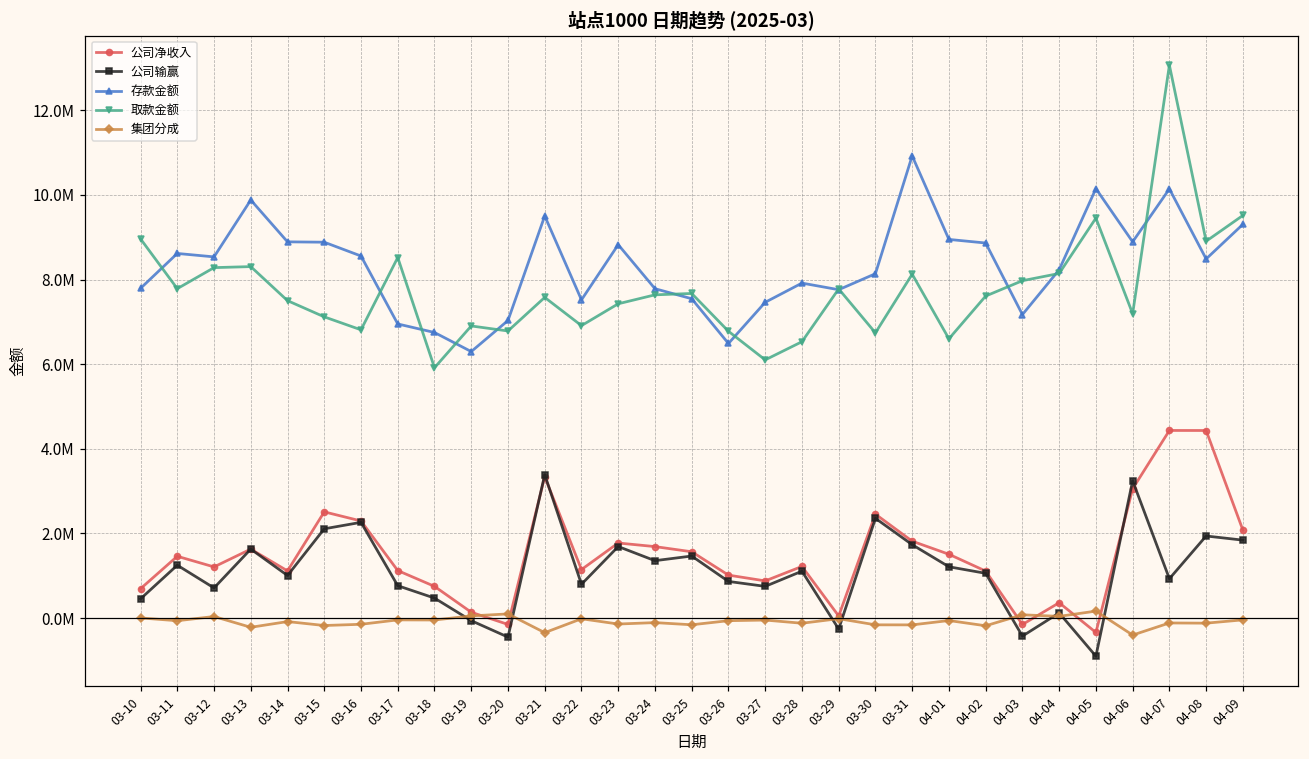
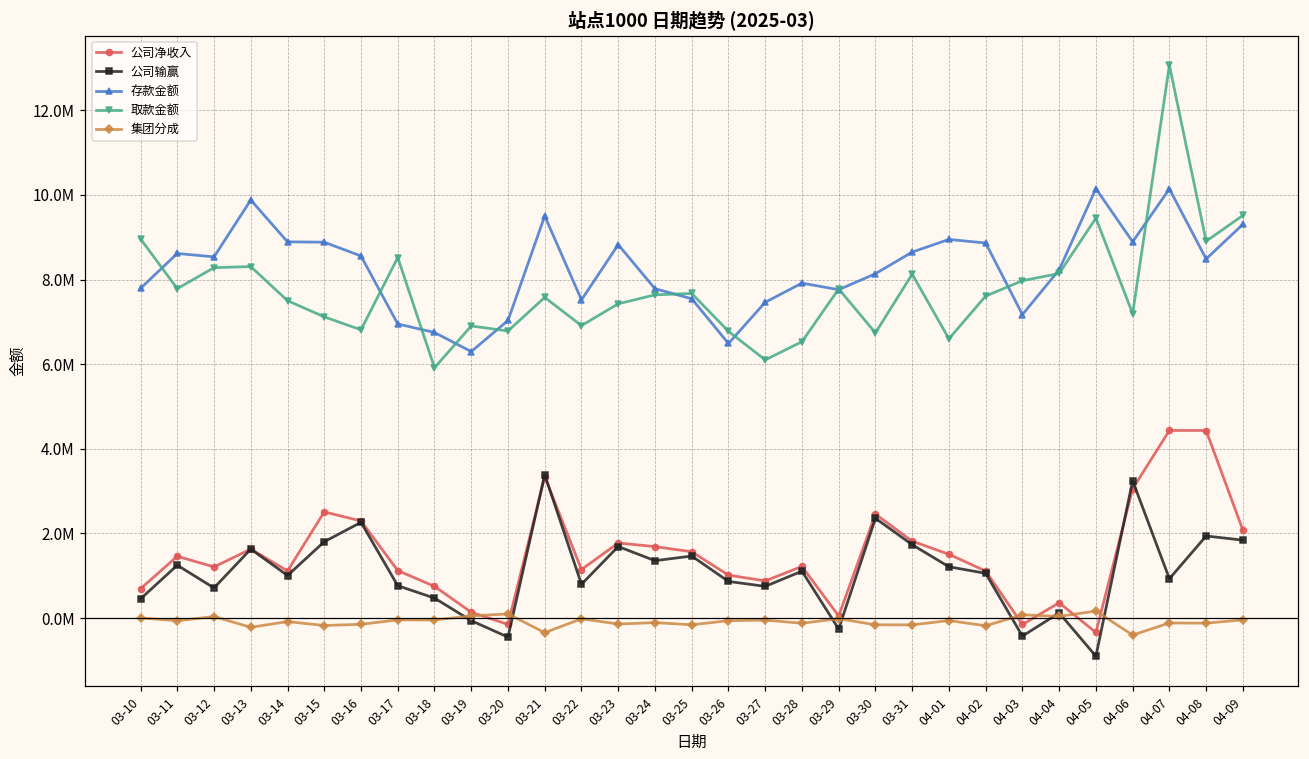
  {
    "公司输赢": {
      "03-10": 500000,
      "03-11": 1200000,
      "03-12": 700000,
      "03-14": 1000000,
-     "03-15": 2100000,
+     "03-15": 1800000,
      "03-17": 800000,
      "03-18": 500000,
      "03-19": -100000,
      "03-20": -500000,
      "03-22": 800000,
      "03-23": 1700000,
      "03-24": 1400000,
      "03-25": 1500000,
      "03-26": 900000,
      "03-27": 700000,
      "03-28": 1100000,
      "03-29": -300000,
      "03-30": 2400000,
      "03-31": 1700000,
      "04-01": 1200000,
      "04-03": -400000,
      "04-04": 100000,
      "04-05": -900000,
      "04-06": 3200000,
      "04-07": 900000,
      "04-08": 1900000,
      "04-09": 1800000
    },
    "存款金额": {
      "03-10": 7800000,
      "03-11": 8600000,
      "03-12": 8500000,
      "03-13": 9900000,
      "03-14": 8900000,
      "03-15": 8900000,
      "03-16": 8600000,
      "03-17": 7000000,
      "03-18": 6700000,
      "03-19": 6300000,
      "03-20": 7000000,
      "03-21": 9500000,
      "03-22": 7500000,
      "03-23": 8800000,
      "03-24": 7800000,
      "03-25": 7500000,
      "03-26": 6500000,
      "03-27": 7500000,
      "03-28": 7900000,
      "03-30": 8100000,
-     "03-31": 10900000,
+     "03-31": 8600000,
      "04-01": 8900000,
      "04-02": 8900000,
      "04-03": 7200000,
      "04-04": 8200000,
      "04-05": 10100000,
      "04-06": 8900000,
      "04-07": 10100000,
      "04-08": 8500000,
      "04-09": 9300000
    },
    "取款金额": {
      "03-10": 9000000,
      "03-11": 7800000,
      "03-12": 8300000,
      "03-13": 8300000,
      "03-14": 7500000,
      "03-15": 7100000,
      "03-16": 6800000,
      "03-17": 8500000,
      "03-18": 5900000,
      "03-19": 6900000,
      "03-20": 6800000,
      "03-21": 7600000,
      "03-22": 6900000,
      "03-23": 7400000,
      "03-24": 7600000,
      "03-25": 7700000,
      "03-26": 6800000,
      "03-27": 6100000,
      "03-28": 6500000,
      "03-30": 6700000,
      "03-31": 8100000,
      "04-01": 6600000,
      "04-02": 7600000,
      "04-03": 8000000,
      "04-04": 8100000,
      "04-05": 9500000,
      "04-06": 7200000,
      "04-07": 13100000,
      "04-08": 8900000,
      "04-09": 9500000
    }
  }
